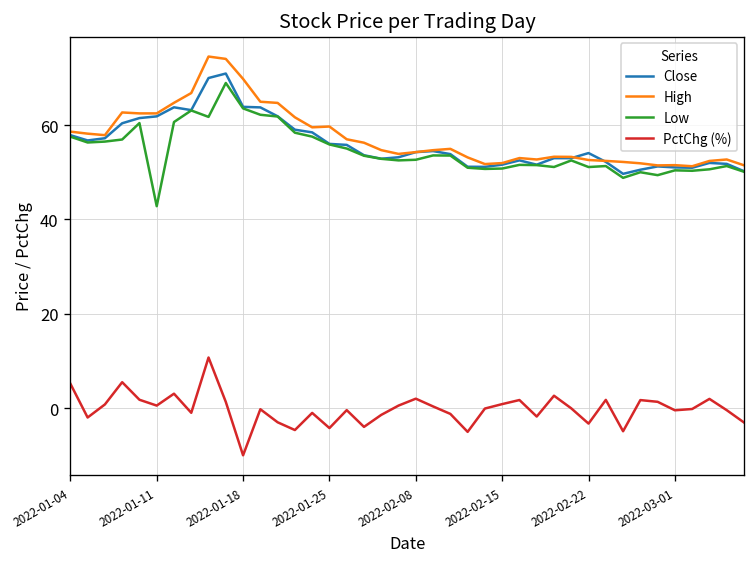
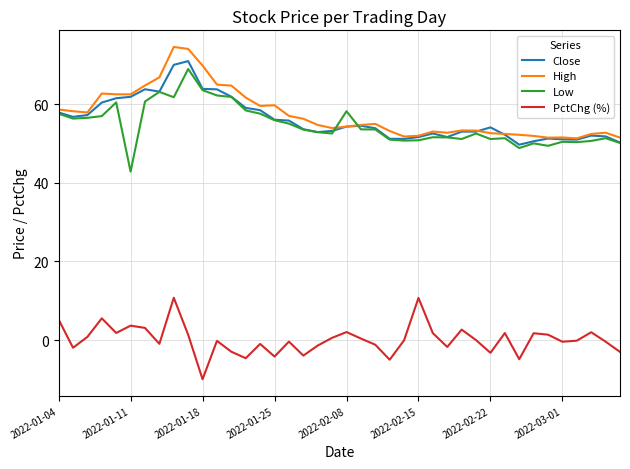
  {
    "Close": {
      "2022-02-22": 54
    },
    "High": {
      "2022-01-04": 59,
      "2022-01-18": 70,
      "2022-01-25": 60,
      "2022-02-22": 53
    },
    "Low": {
      "2022-01-11": 43,
-     "2022-02-08": 53,
+     "2022-02-08": 58,
      "2022-02-15": 51,
      "2022-02-22": 51
    },
    "PctChg (%)": {
      "2022-01-04": 5,
-     "2022-01-11": 1,
+     "2022-01-11": 4,
      "2022-01-18": -10,
      "2022-01-25": -4,
      "2022-02-08": 2,
-     "2022-02-15": 1,
+     "2022-02-15": 11,
      "2022-02-22": -3,
      "2022-03-01": 0
    }
  }
